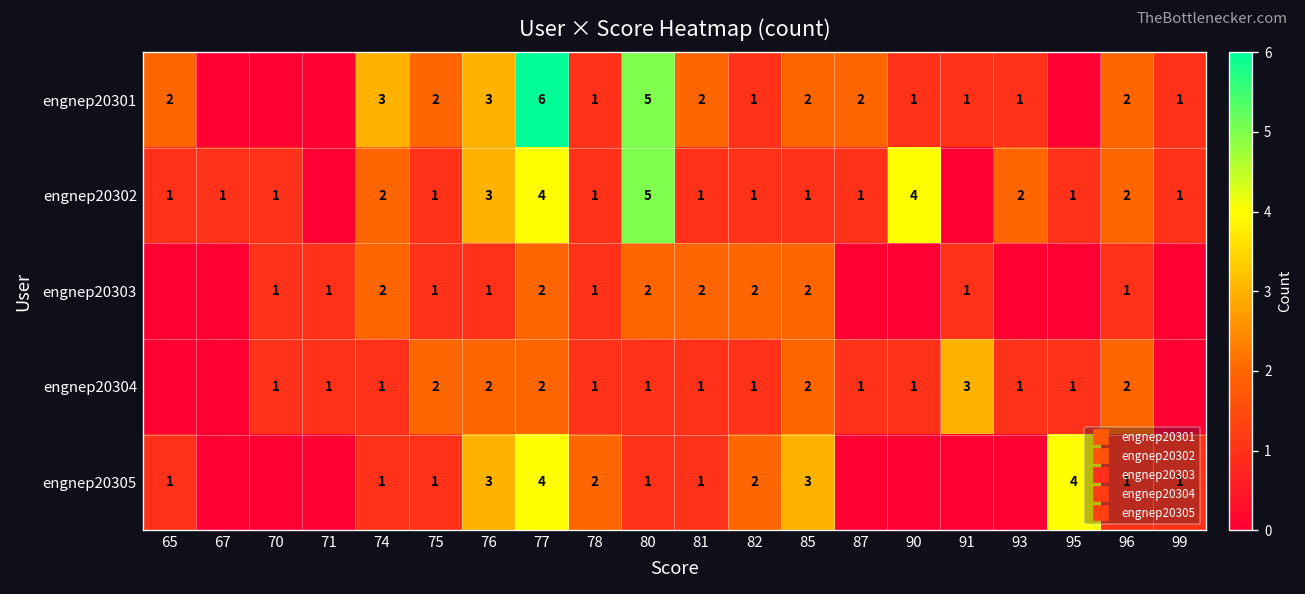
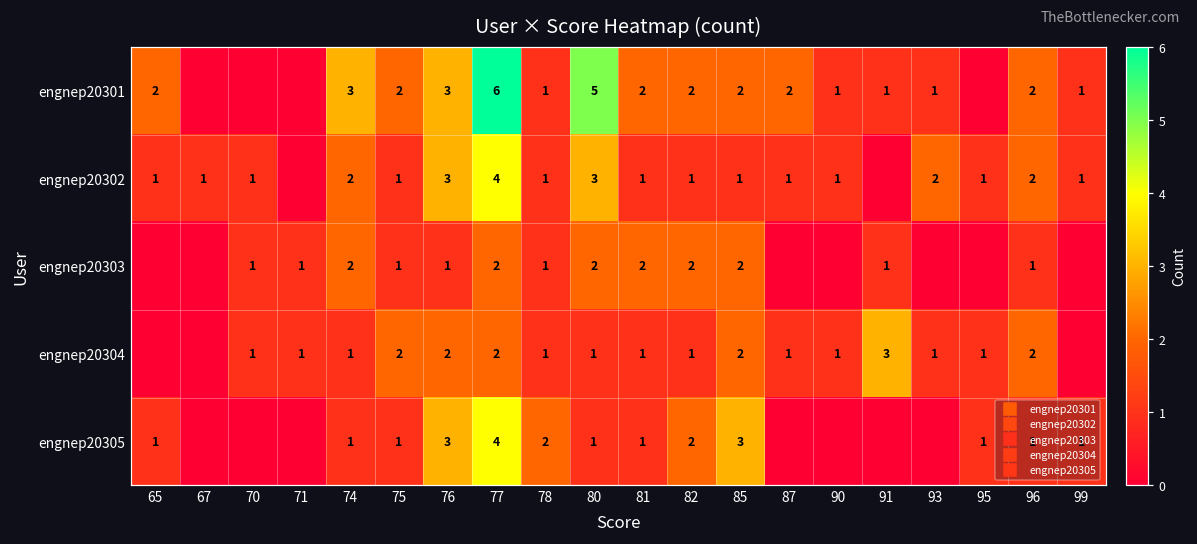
  {
    "engnep20301": {
      "65": 2,
      "74": 3,
      "75": 2,
      "76": 3,
      "77": 6,
      "78": 1,
      "80": 5,
      "81": 2,
-     "82": 1,
+     "82": 2,
      "85": 2,
      "87": 2,
      "90": 1,
      "91": 1,
      "93": 1,
      "96": 2,
      "99": 1
    },
    "engnep20302": {
      "65": 1,
      "67": 1,
      "70": 1,
      "74": 2,
      "75": 1,
      "76": 3,
      "77": 4,
      "78": 1,
-     "80": 5,
+     "80": 3,
      "81": 1,
      "82": 1,
      "85": 1,
      "87": 1,
-     "90": 4,
+     "90": 1,
      "93": 2,
      "95": 1,
      "96": 2,
      "99": 1
    },
    "engnep20303": {
      "70": 1,
      "71": 1,
      "74": 2,
      "75": 1,
      "76": 1,
      "77": 2,
      "78": 1,
      "80": 2,
      "81": 2,
      "82": 2,
      "85": 2,
      "91": 1,
      "96": 1
    },
    "engnep20304": {
      "70": 1,
      "71": 1,
      "74": 1,
      "75": 2,
      "76": 2,
      "77": 2,
      "78": 1,
      "80": 1,
      "81": 1,
      "82": 1,
      "85": 2,
      "87": 1,
      "90": 1,
      "91": 3,
      "93": 1,
      "95": 1,
      "96": 2
    },
    "engnep20305": {
      "65": 1,
      "74": 1,
      "75": 1,
      "76": 3,
      "77": 4,
      "78": 2,
      "80": 1,
      "81": 1,
      "82": 2,
      "85": 3,
-     "95": 4
+     "95": 1
    }
  }
